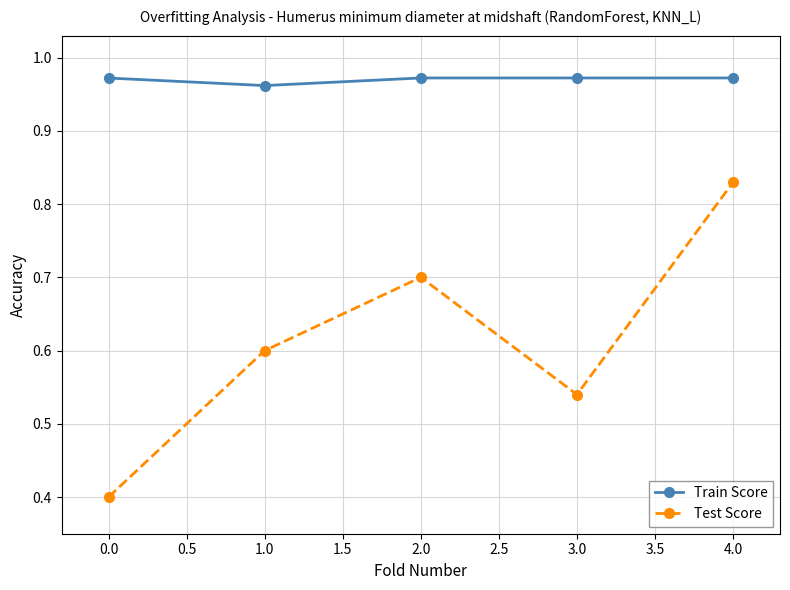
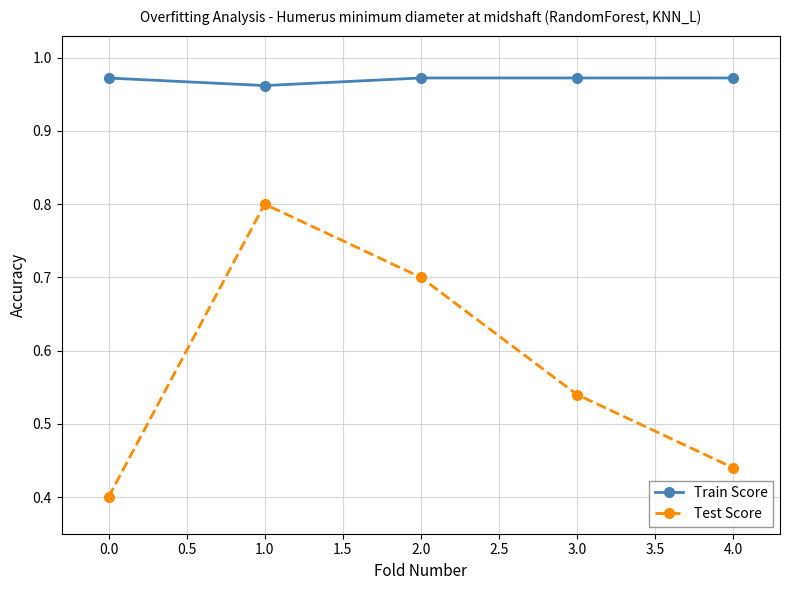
  {
    "Train Score": {
      "0.0": 0.97,
      "1.0": 0.96,
      "2.0": 0.97,
      "3.0": 0.97,
      "4.0": 0.97
    },
    "Test Score": {
      "0.0": 0.40,
-     "1.0": 0.6,
+     "1.0": 0.8,
      "2.0": 0.70,
      "3.0": 0.54,
-     "4.0": 0.83
+     "4.0": 0.44
    }
  }
